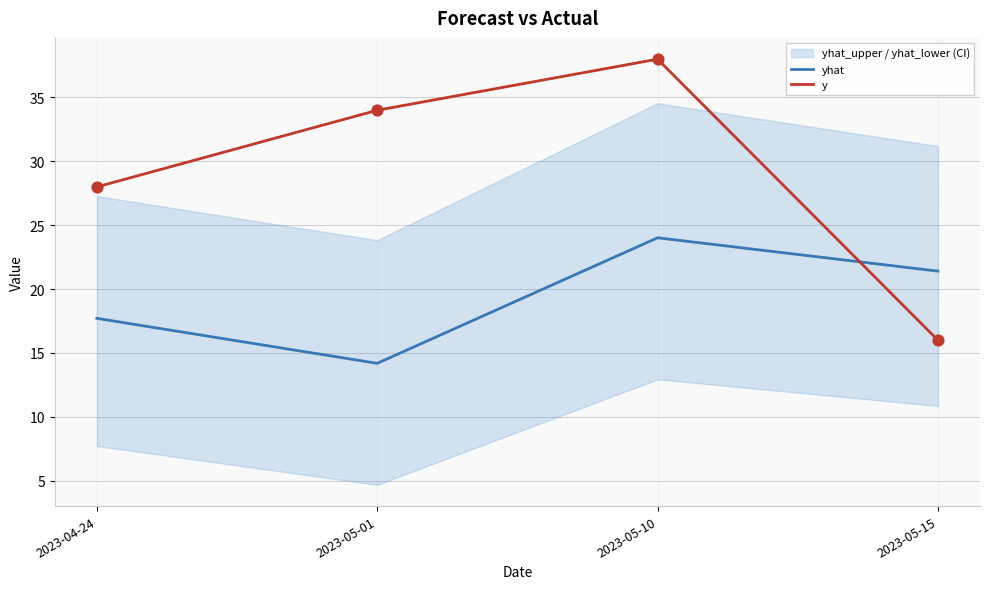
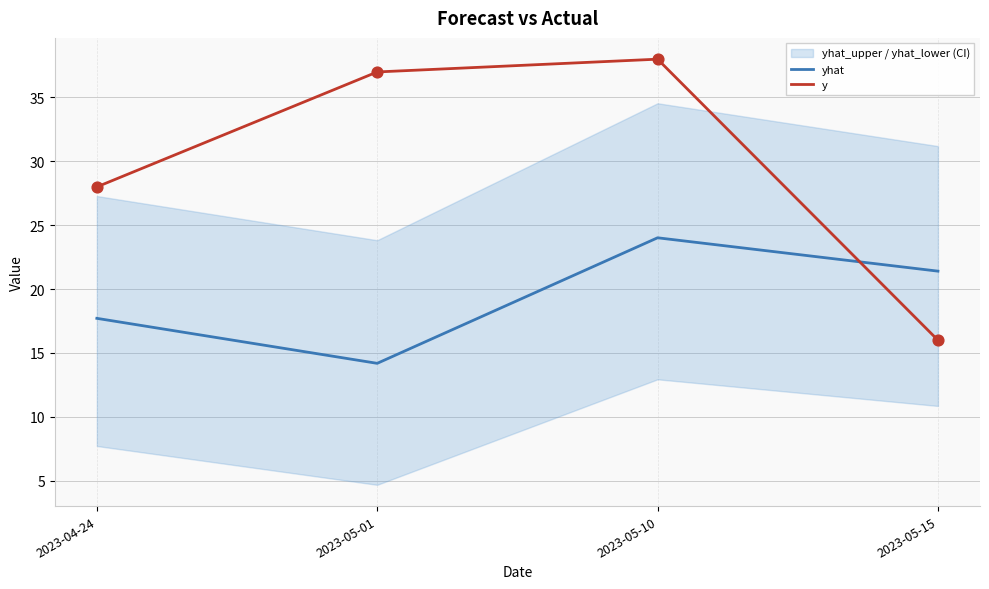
  {
    "y": {
      "2023-04-24": 28,
-     "2023-05-01": 34,
+     "2023-05-01": 37,
      "2023-05-10": 38,
      "2023-05-15": 16
    }
  }
